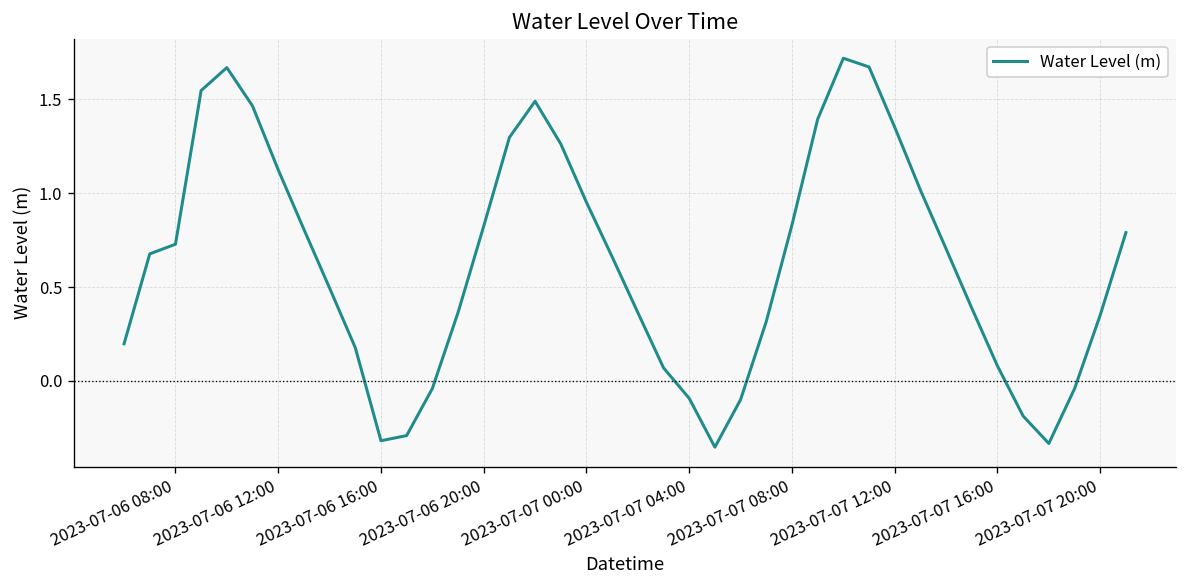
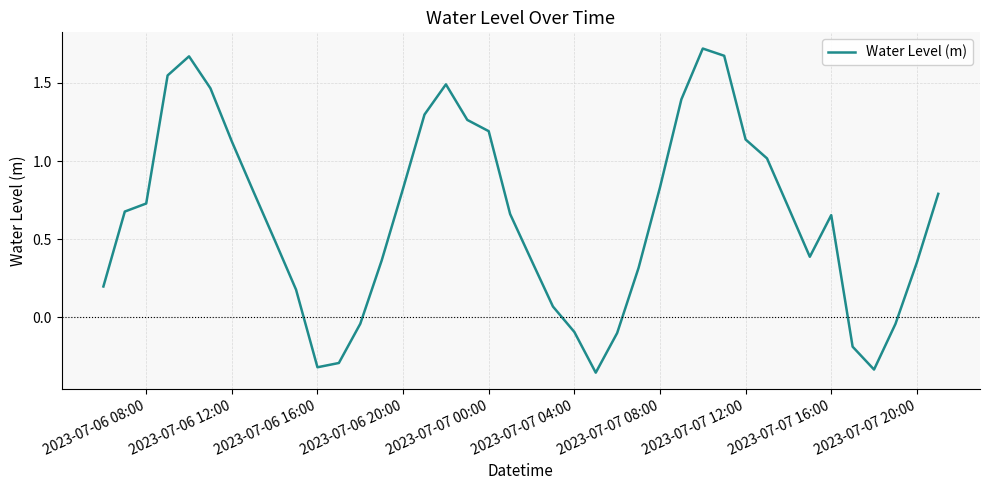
  {
    "2023-07-06 08:00": 0.73,
    "2023-07-06 12:00": 1.13,
    "2023-07-06 16:00": -0.32,
    "2023-07-06 20:00": 0.82,
-   "2023-07-07 00:00": 0.95,
+   "2023-07-07 00:00": 1.19,
    "2023-07-07 04:00": -0.09,
    "2023-07-07 08:00": 0.83,
-   "2023-07-07 12:00": 1.35,
-   "2023-07-07 16:00": 0.08,
+   "2023-07-07 12:00": 1.14,
+   "2023-07-07 16:00": 0.65,
    "2023-07-07 20:00": 0.35
  }
